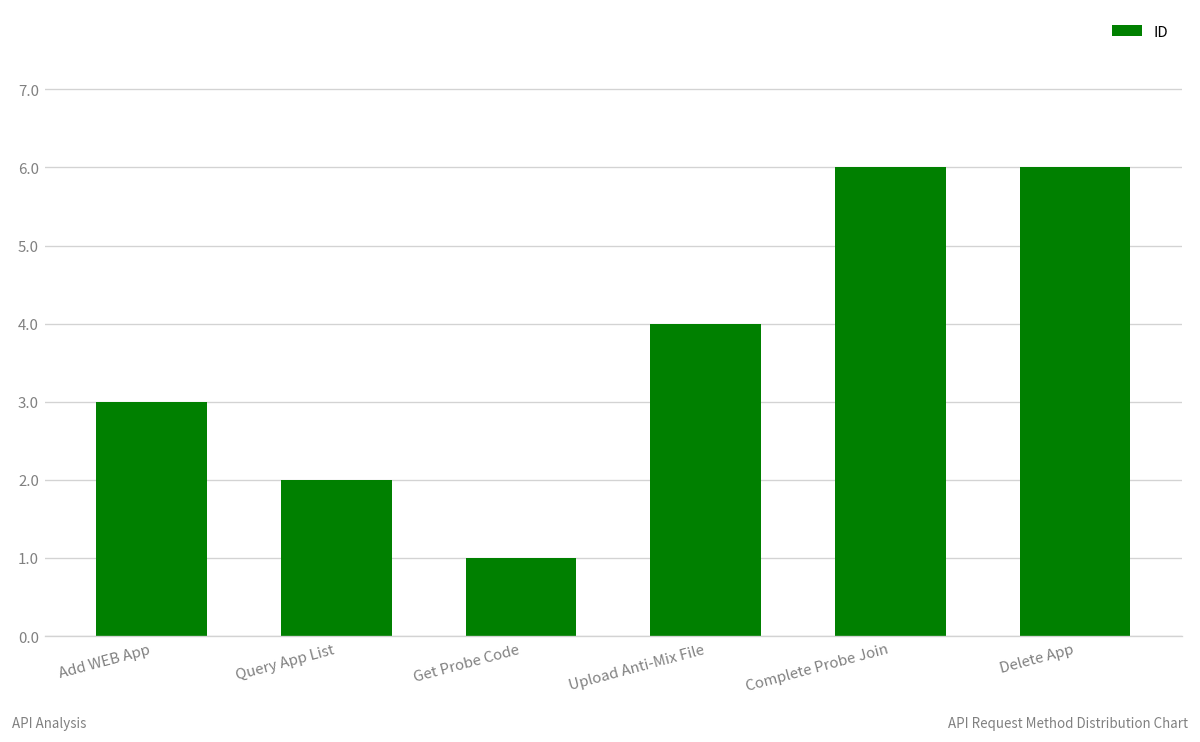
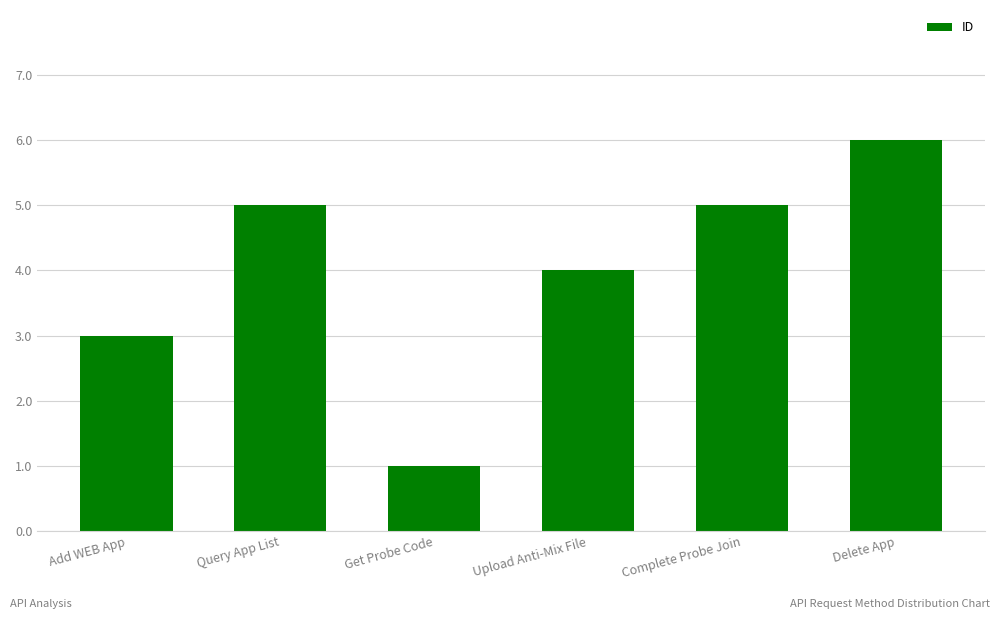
  {
    "Add WEB App": 3,
-   "Query App List": 2,
+   "Query App List": 5,
    "Get Probe Code": 1,
    "Upload Anti-Mix File": 4,
-   "Complete Probe Join": 6,
+   "Complete Probe Join": 5,
    "Delete App": 6
  }
